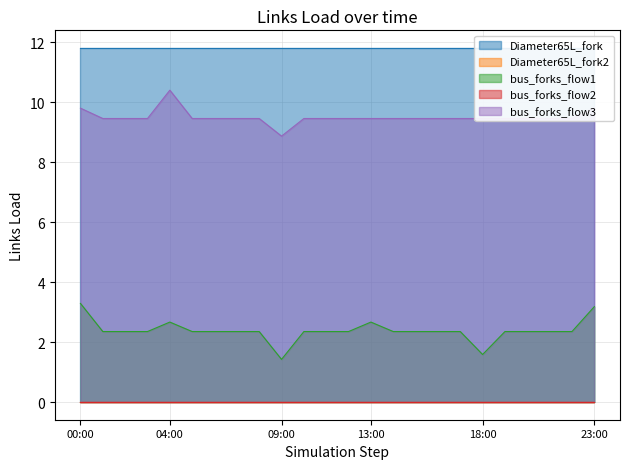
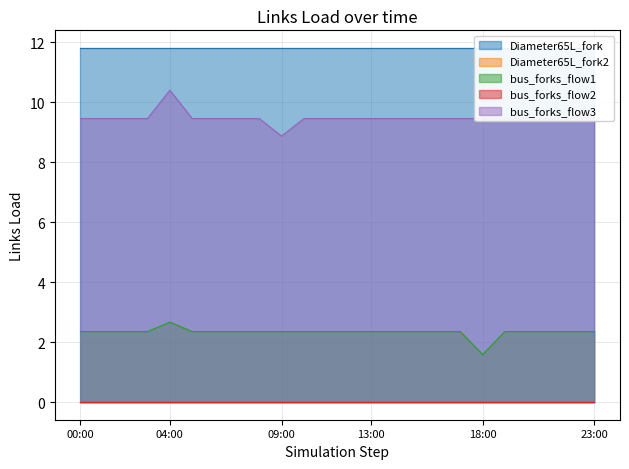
  {
    "Diameter65L_fork": {
      "00:00": 11.8,
      "04:00": 11.8,
      "09:00": 11.8,
      "13:00": 11.8
    },
    "bus_forks_flow2": {
      "00:00": 0.0,
      "04:00": 0.0,
      "09:00": 0.0,
      "13:00": 0.0,
      "18:00": 0.0,
      "23:00": 0.0
    },
    "bus_forks_flow1": {
-     "00:00": 3.3,
+     "00:00": 2.3,
      "04:00": 2.7,
-     "09:00": 1.4,
-     "13:00": 2.7,
+     "09:00": 2.3,
+     "13:00": 2.3,
      "18:00": 1.6,
-     "23:00": 3.2
+     "23:00": 2.3
    },
    "bus_forks_flow3": {
-     "00:00": 9.8,
+     "00:00": 9.5,
      "04:00": 10.4,
      "09:00": 8.9,
      "13:00": 9.5
    }
  }
